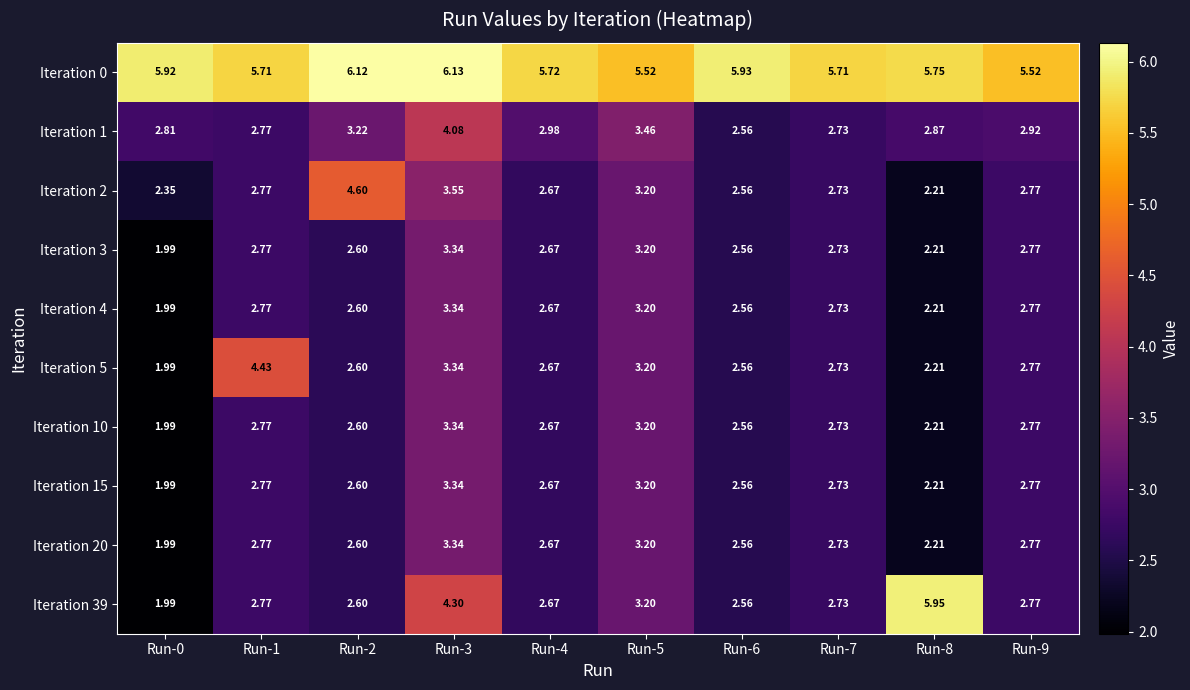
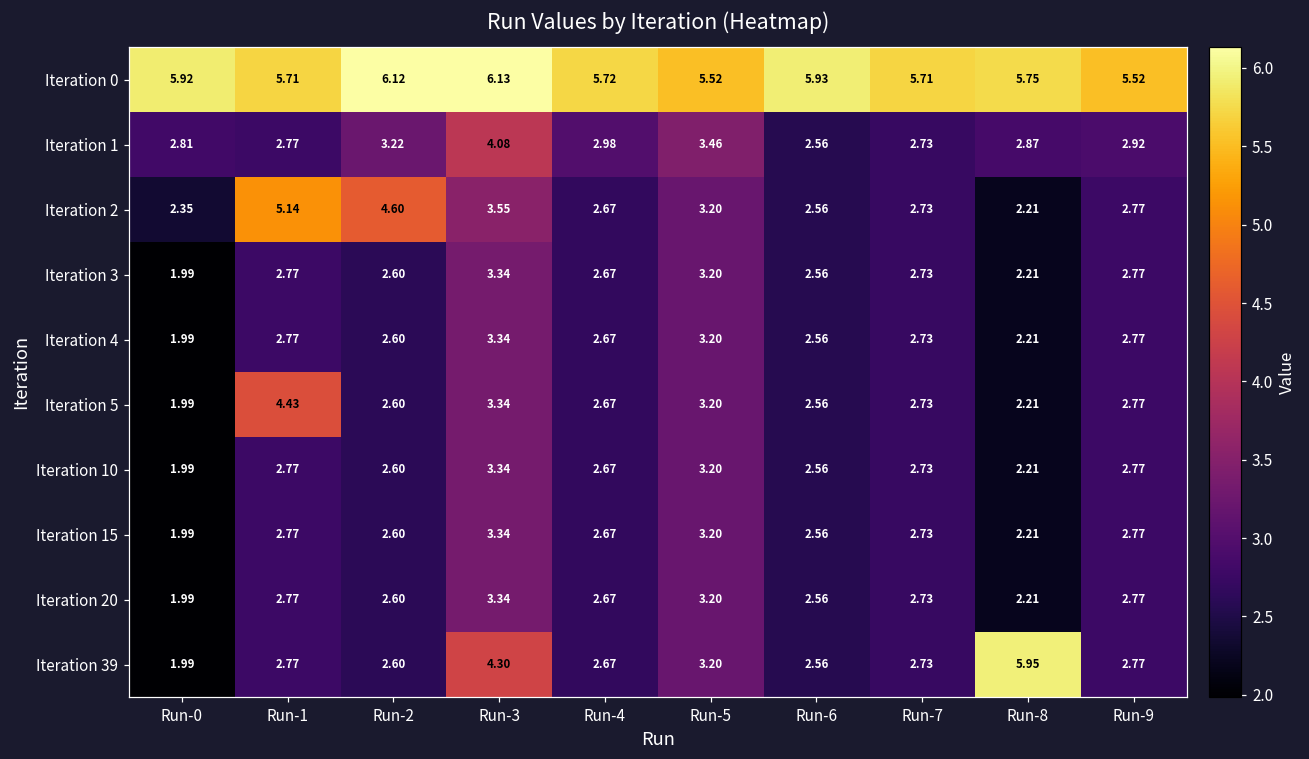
  {
    "Iteration 0": {
      "Run-0": 5.92,
      "Run-1": 5.71,
      "Run-2": 6.12,
      "Run-3": 6.13,
      "Run-4": 5.72,
      "Run-5": 5.52,
      "Run-6": 5.93,
      "Run-7": 5.71,
      "Run-8": 5.75,
      "Run-9": 5.52
    },
    "Iteration 1": {
      "Run-0": 2.81,
      "Run-1": 2.77,
      "Run-2": 3.22,
      "Run-3": 4.08,
      "Run-4": 2.98,
      "Run-5": 3.46,
      "Run-6": 2.56,
      "Run-7": 2.73,
      "Run-8": 2.87,
      "Run-9": 2.92
    },
    "Iteration 2": {
      "Run-0": 2.35,
-     "Run-1": 2.77,
+     "Run-1": 5.14,
      "Run-2": 4.60,
      "Run-3": 3.55,
      "Run-4": 2.67,
      "Run-5": 3.20,
      "Run-6": 2.56,
      "Run-7": 2.73,
      "Run-8": 2.21,
      "Run-9": 2.77
    },
    "Iteration 3": {
      "Run-0": 1.99,
      "Run-1": 2.77,
      "Run-2": 2.60,
      "Run-3": 3.34,
      "Run-4": 2.67,
      "Run-5": 3.20,
      "Run-6": 2.56,
      "Run-7": 2.73,
      "Run-8": 2.21,
      "Run-9": 2.77
    },
    "Iteration 4": {
      "Run-0": 1.99,
      "Run-1": 2.77,
      "Run-2": 2.60,
      "Run-3": 3.34,
      "Run-4": 2.67,
      "Run-5": 3.20,
      "Run-6": 2.56,
      "Run-7": 2.73,
      "Run-8": 2.21,
      "Run-9": 2.77
    },
    "Iteration 5": {
      "Run-0": 1.99,
      "Run-1": 4.43,
      "Run-2": 2.60,
      "Run-3": 3.34,
      "Run-4": 2.67,
      "Run-5": 3.20,
      "Run-6": 2.56,
      "Run-7": 2.73,
      "Run-8": 2.21,
      "Run-9": 2.77
    },
    "Iteration 10": {
      "Run-0": 1.99,
      "Run-1": 2.77,
      "Run-2": 2.60,
      "Run-3": 3.34,
      "Run-4": 2.67,
      "Run-5": 3.20,
      "Run-6": 2.56,
      "Run-7": 2.73,
      "Run-8": 2.21,
      "Run-9": 2.77
    },
    "Iteration 15": {
      "Run-0": 1.99,
      "Run-1": 2.77,
      "Run-2": 2.60,
      "Run-3": 3.34,
      "Run-4": 2.67,
      "Run-5": 3.20,
      "Run-6": 2.56,
      "Run-7": 2.73,
      "Run-8": 2.21,
      "Run-9": 2.77
    },
    "Iteration 20": {
      "Run-0": 1.99,
      "Run-1": 2.77,
      "Run-2": 2.60,
      "Run-3": 3.34,
      "Run-4": 2.67,
      "Run-5": 3.20,
      "Run-6": 2.56,
      "Run-7": 2.73,
      "Run-8": 2.21,
      "Run-9": 2.77
    },
    "Iteration 39": {
      "Run-0": 1.99,
      "Run-1": 2.77,
      "Run-2": 2.60,
      "Run-3": 4.30,
      "Run-4": 2.67,
      "Run-5": 3.20,
      "Run-6": 2.56,
      "Run-7": 2.73,
      "Run-8": 5.95,
      "Run-9": 2.77
    }
  }
